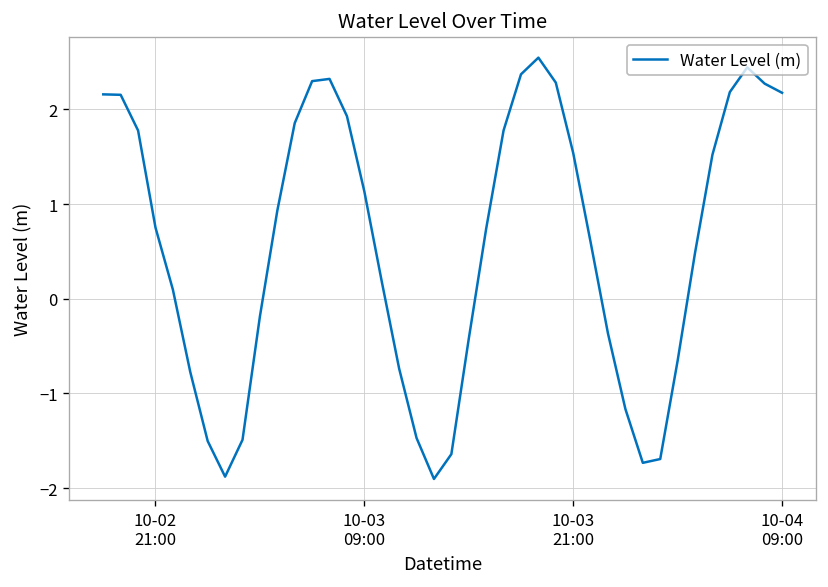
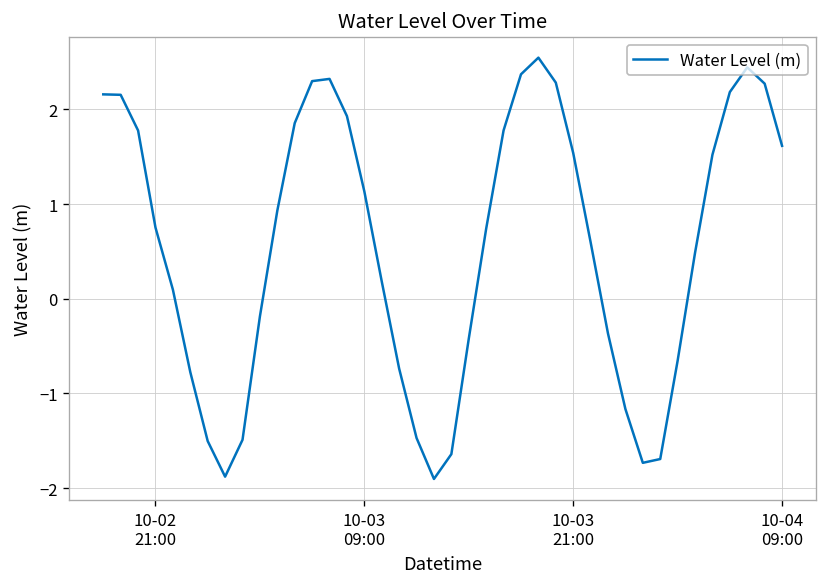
  {
    "10-02 21:00": 0.8,
    "10-03 09:00": 1.1,
    "10-03 21:00": 1.5,
-   "10-04 09:00": 2.2
+   "10-04 09:00": 1.6
  }
